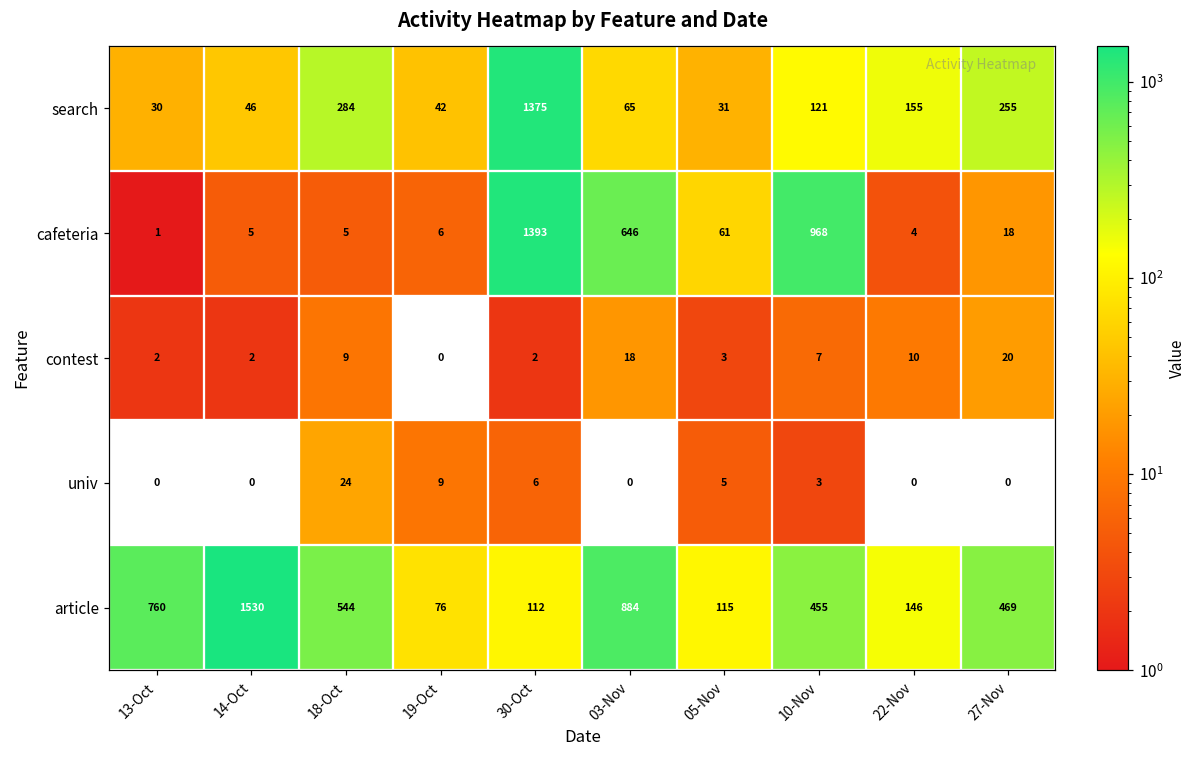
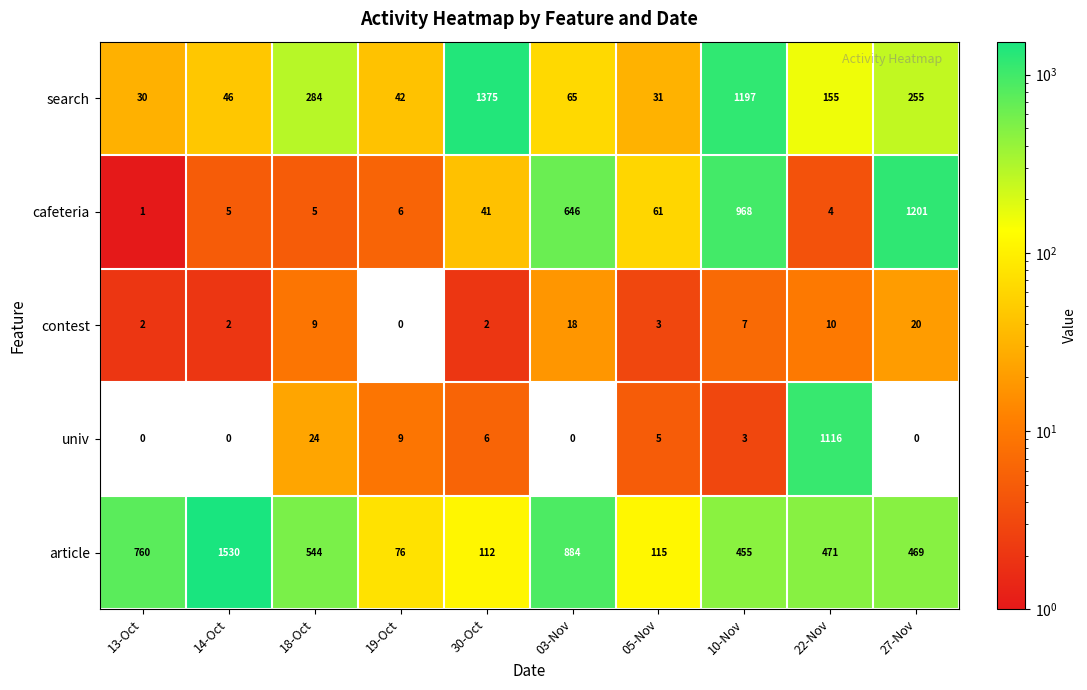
  {
    "search": {
      "13-Oct": 30,
      "14-Oct": 46,
      "18-Oct": 284,
      "19-Oct": 42,
      "30-Oct": 1375,
      "03-Nov": 65,
      "05-Nov": 31,
-     "10-Nov": 121,
+     "10-Nov": 1197,
      "22-Nov": 155
    },
    "cafeteria": {
      "13-Oct": 1,
      "14-Oct": 5,
      "18-Oct": 5,
      "19-Oct": 6,
-     "30-Oct": 1393,
+     "30-Oct": 41,
      "03-Nov": 646,
      "05-Nov": 61,
      "10-Nov": 968,
      "22-Nov": 4,
-     "27-Nov": 18
+     "27-Nov": 1201
    },
    "contest": {
      "13-Oct": 2,
      "14-Oct": 2,
      "18-Oct": 9,
      "19-Oct": 0,
      "30-Oct": 2,
      "03-Nov": 18,
      "05-Nov": 3,
      "10-Nov": 7,
      "22-Nov": 10,
      "27-Nov": 20
    },
    "univ": {
      "13-Oct": 0,
      "14-Oct": 0,
      "18-Oct": 24,
      "19-Oct": 9,
      "30-Oct": 6,
      "03-Nov": 0,
      "05-Nov": 5,
      "10-Nov": 3,
-     "22-Nov": 0,
+     "22-Nov": 1116,
      "27-Nov": 0
    },
    "article": {
      "13-Oct": 760,
      "14-Oct": 1530,
      "18-Oct": 544,
      "19-Oct": 76,
      "30-Oct": 112,
      "03-Nov": 884,
      "05-Nov": 115,
      "10-Nov": 455,
-     "22-Nov": 146,
+     "22-Nov": 471,
      "27-Nov": 469
    }
  }
